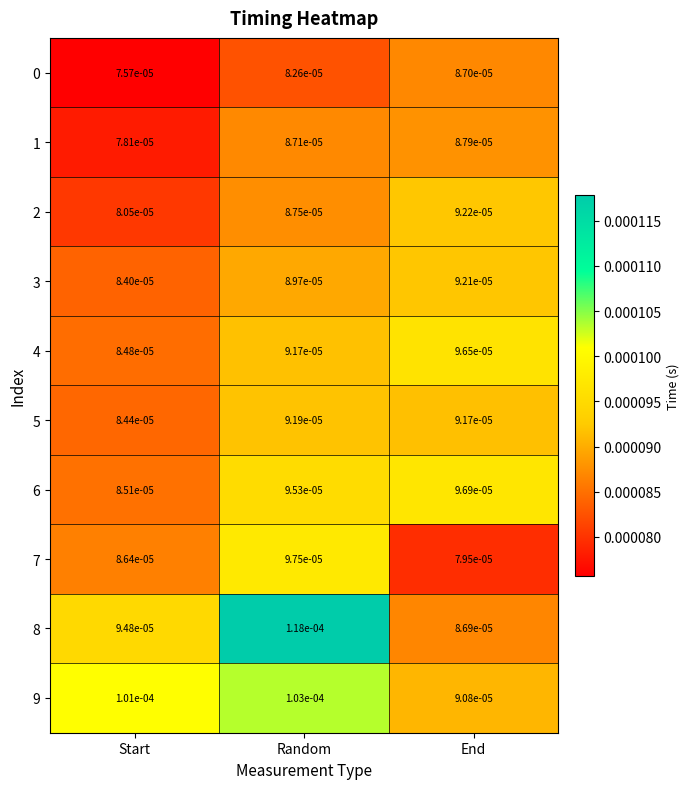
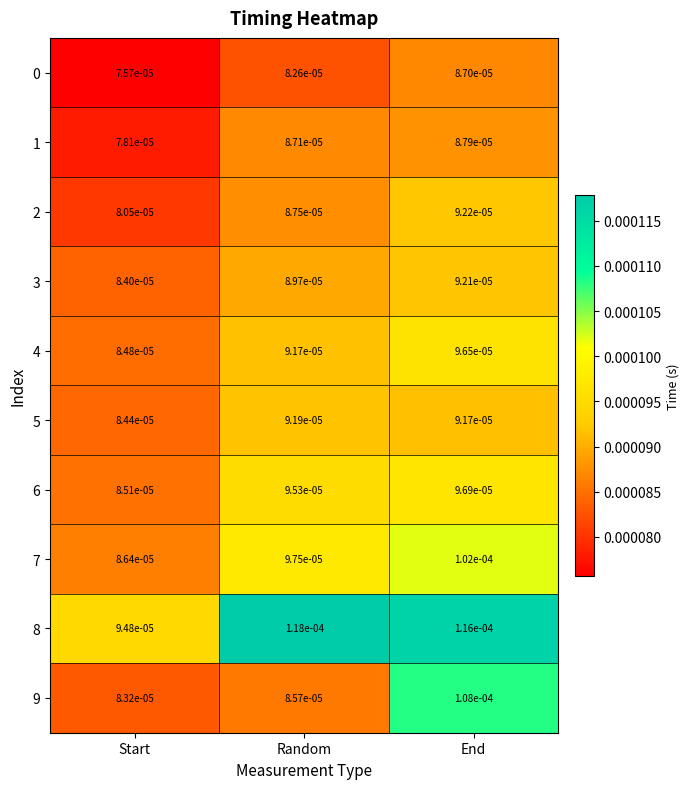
  {
    "0": {
      "Start": "7.57e-05",
      "Random": "8.26e-05",
      "End": "8.70e-05"
    },
    "1": {
      "Start": "7.81e-05",
      "Random": "8.71e-05",
      "End": "8.79e-05"
    },
    "2": {
      "Start": "8.05e-05",
      "Random": "8.75e-05",
      "End": "9.22e-05"
    },
    "3": {
      "Start": "8.40e-05",
      "Random": "8.97e-05",
      "End": "9.21e-05"
    },
    "4": {
      "Start": "8.48e-05",
      "Random": "9.17e-05",
      "End": "9.65e-05"
    },
    "5": {
      "Start": "8.44e-05",
      "Random": "9.19e-05",
      "End": "9.17e-05"
    },
    "6": {
      "Start": "8.51e-05",
      "Random": "9.53e-05",
      "End": "9.69e-05"
    },
    "7": {
      "Start": "8.64e-05",
      "Random": "9.75e-05",
-     "End": "7.95e-05"
+     "End": "1.02e-04"
    },
    "8": {
      "Start": "9.48e-05",
      "Random": "1.18e-04",
-     "End": "8.69e-05"
+     "End": "1.16e-04"
    },
    "9": {
-     "Start": "1.01e-04",
-     "Random": "1.03e-04",
-     "End": "9.08e-05"
+     "Start": "8.32e-05",
+     "Random": "8.57e-05",
+     "End": "1.08e-04"
    }
  }
